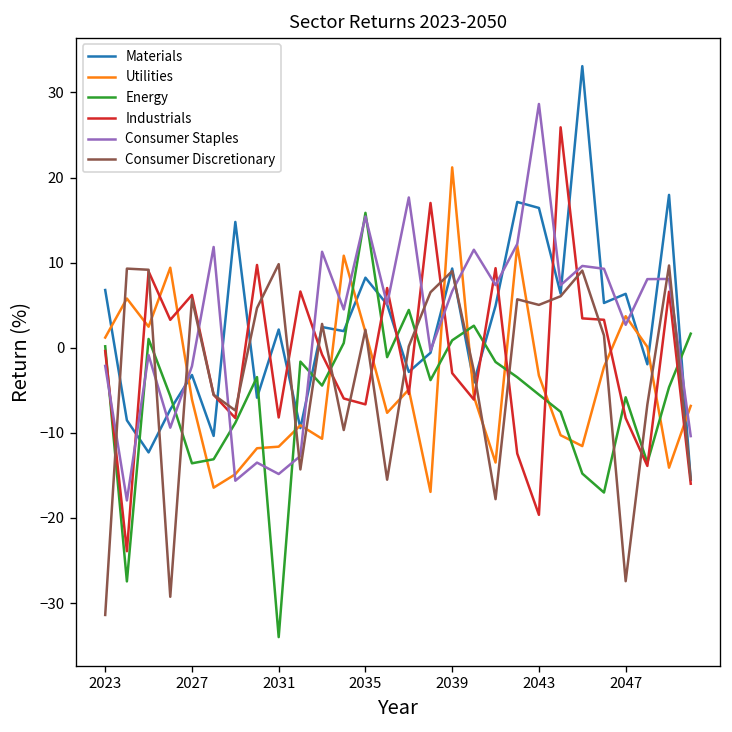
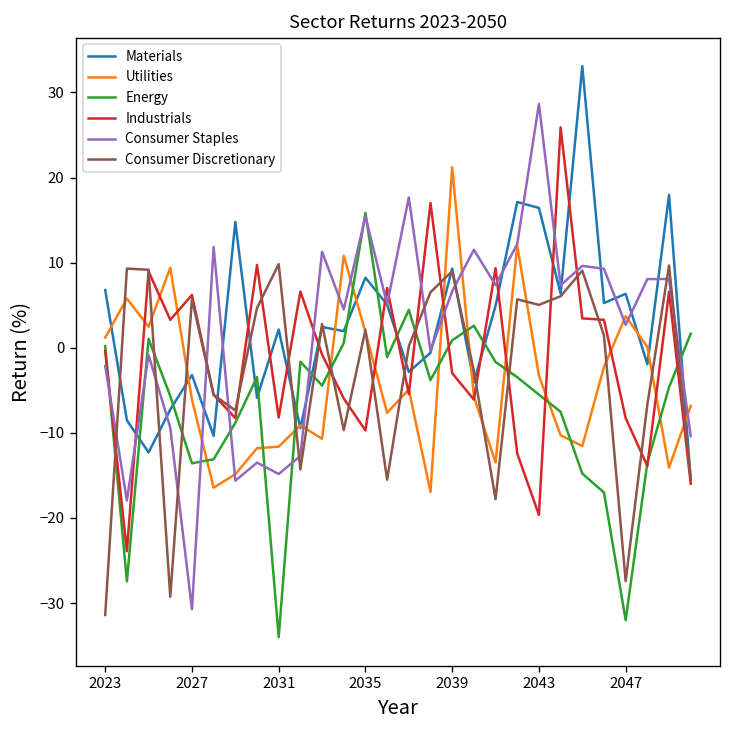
  {
    "Materials": {
      "2023": 7,
      "2027": -3,
      "2031": 2,
      "2035": 8,
      "2043": 16,
      "2047": 6
    },
    "Utilities": {
      "2023": 1,
      "2027": -6,
      "2031": -12,
      "2039": 21,
      "2043": -3,
      "2047": 4
    },
    "Energy": {
      "2023": 0,
      "2027": -14,
      "2031": -34,
      "2035": 16,
      "2039": 1,
      "2043": -6,
-     "2047": -6
+     "2047": -32
    },
    "Industrials": {
      "2023": 0,
      "2027": 6,
      "2031": -8,
-     "2035": -7,
+     "2035": -10,
      "2039": -3,
      "2043": -20,
      "2047": -8
    },
    "Consumer Staples": {
      "2023": -2,
-     "2027": -2,
+     "2027": -31,
      "2031": -15,
      "2035": 15,
      "2039": 7,
      "2043": 29,
      "2047": 3
    },
    "Consumer Discretionary": {
      "2023": -31,
      "2027": 6,
      "2031": 10,
      "2043": 5,
      "2047": -27
    }
  }
